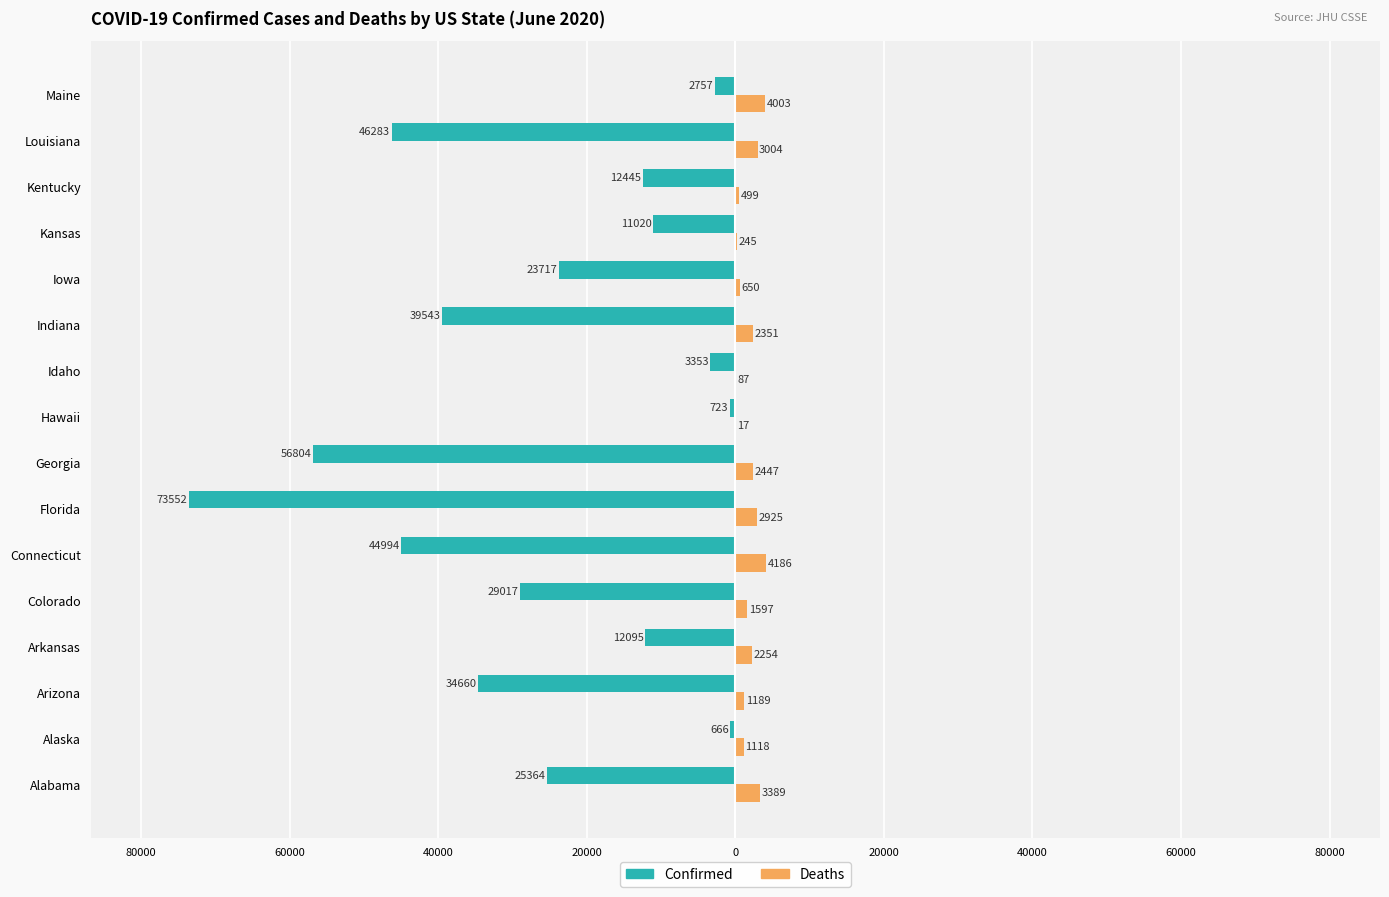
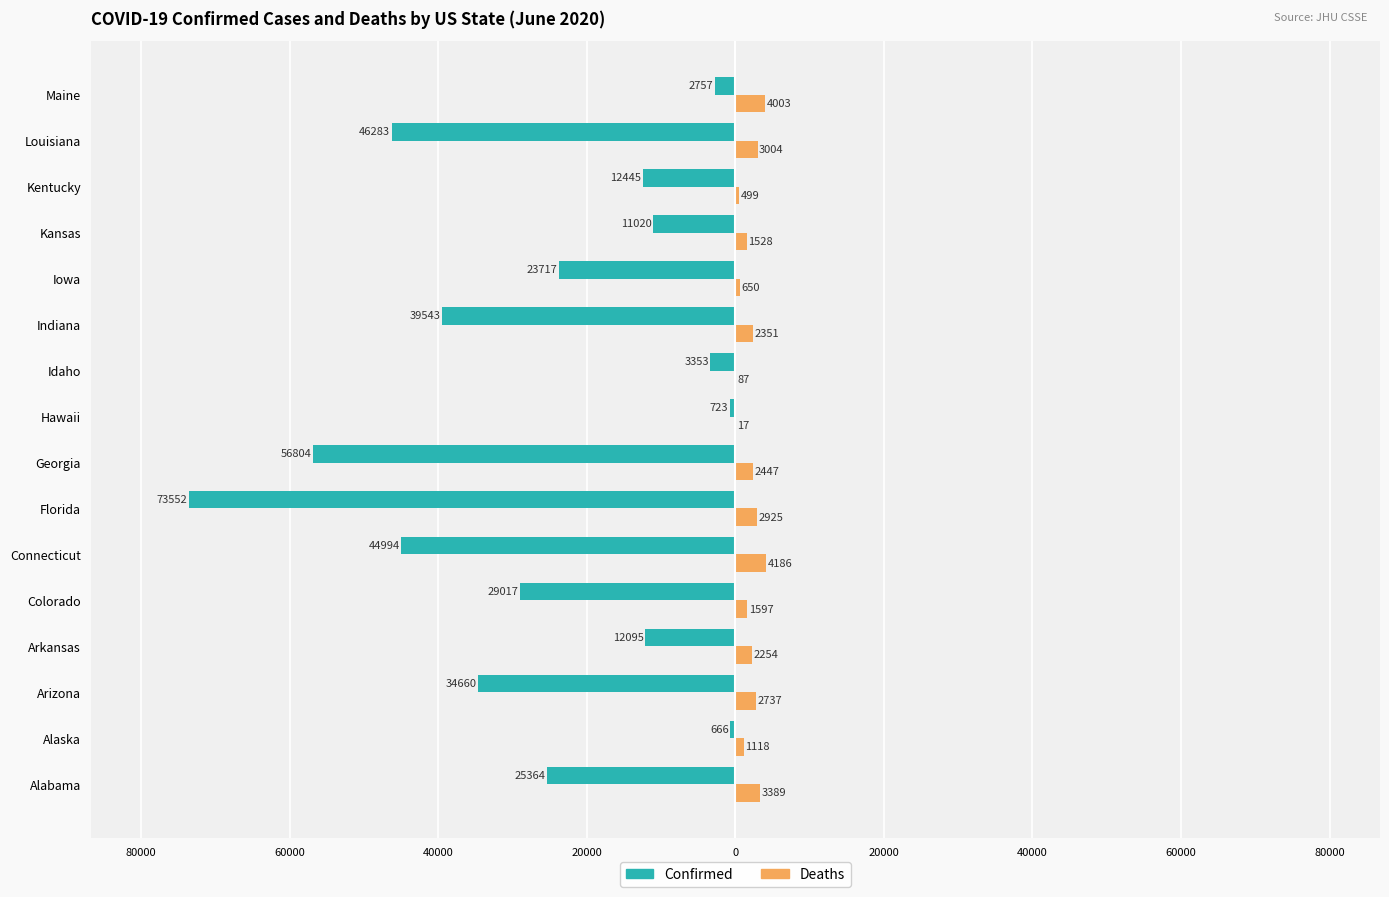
  {
    "Deaths": {
      "Maine": 4003,
      "Louisiana": 3004,
      "Kentucky": 499,
-     "Kansas": 245,
+     "Kansas": 1528,
      "Iowa": 650,
      "Indiana": 2351,
      "Idaho": 87,
      "Hawaii": 17,
      "Georgia": 2447,
      "Florida": 2925,
      "Connecticut": 4186,
      "Colorado": 1597,
      "Arkansas": 2254,
-     "Arizona": 1189,
+     "Arizona": 2737,
      "Alaska": 1118,
      "Alabama": 3389
    }
  }
